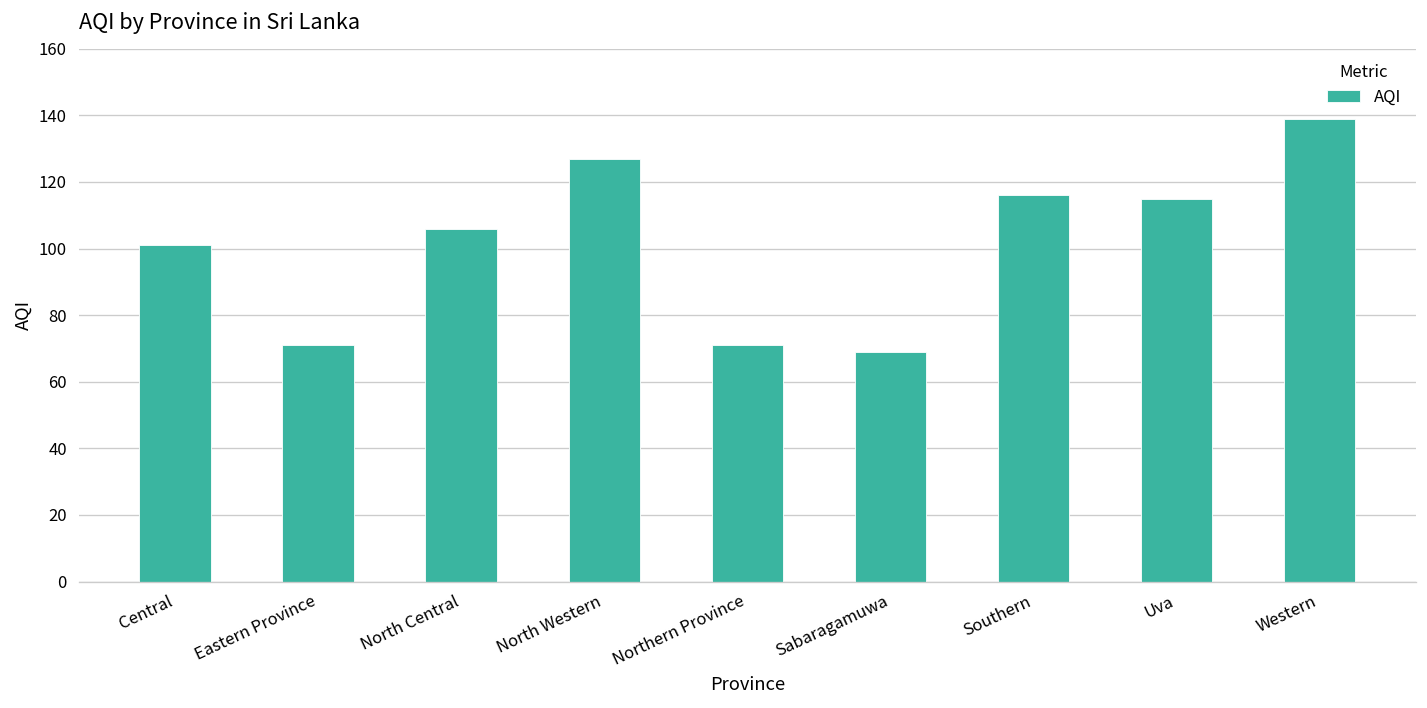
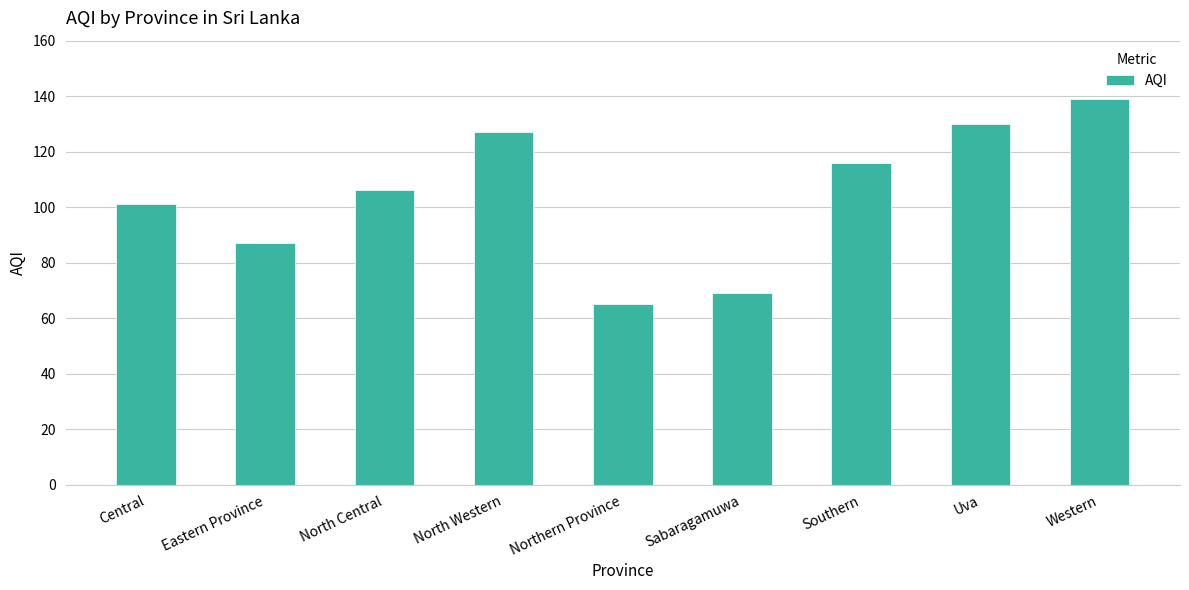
  {
    "Central": 101,
-   "Eastern Province": 71,
+   "Eastern Province": 87,
    "North Central": 106,
    "North Western": 127,
-   "Northern Province": 71,
+   "Northern Province": 65,
    "Sabaragamuwa": 69,
    "Southern": 116,
-   "Uva": 115,
+   "Uva": 130,
    "Western": 139
  }
